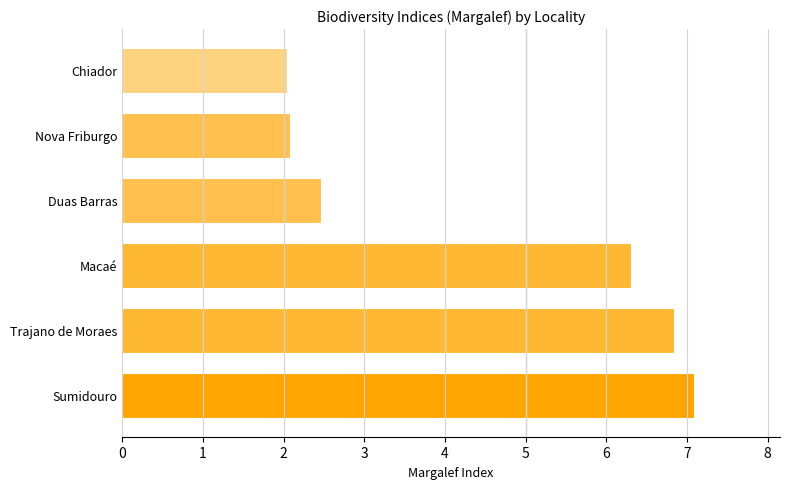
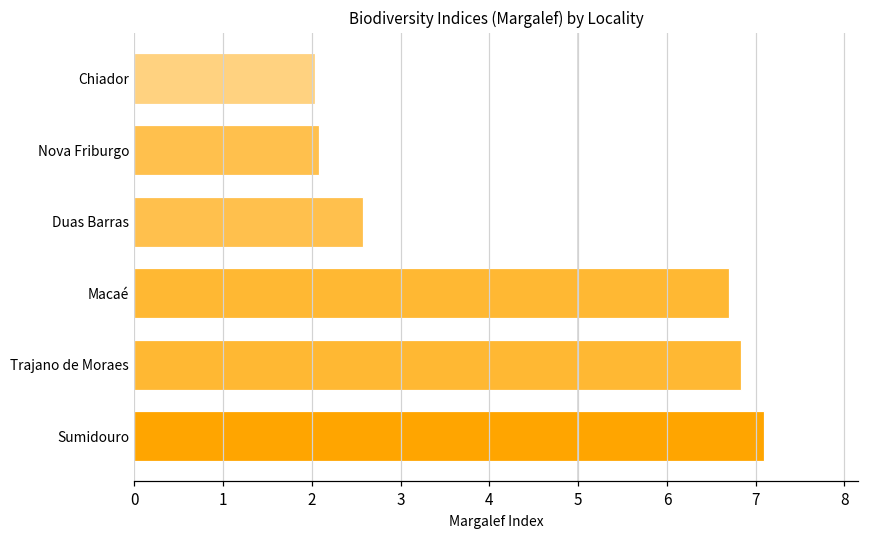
  {
    "Chiador": 2.0,
    "Nova Friburgo": 2.1,
-   "Duas Barras": 2.5,
-   "Macaé": 6.3,
+   "Duas Barras": 2.6,
+   "Macaé": 6.7,
    "Trajano de Moraes": 6.8,
    "Sumidouro": 7.1
  }
